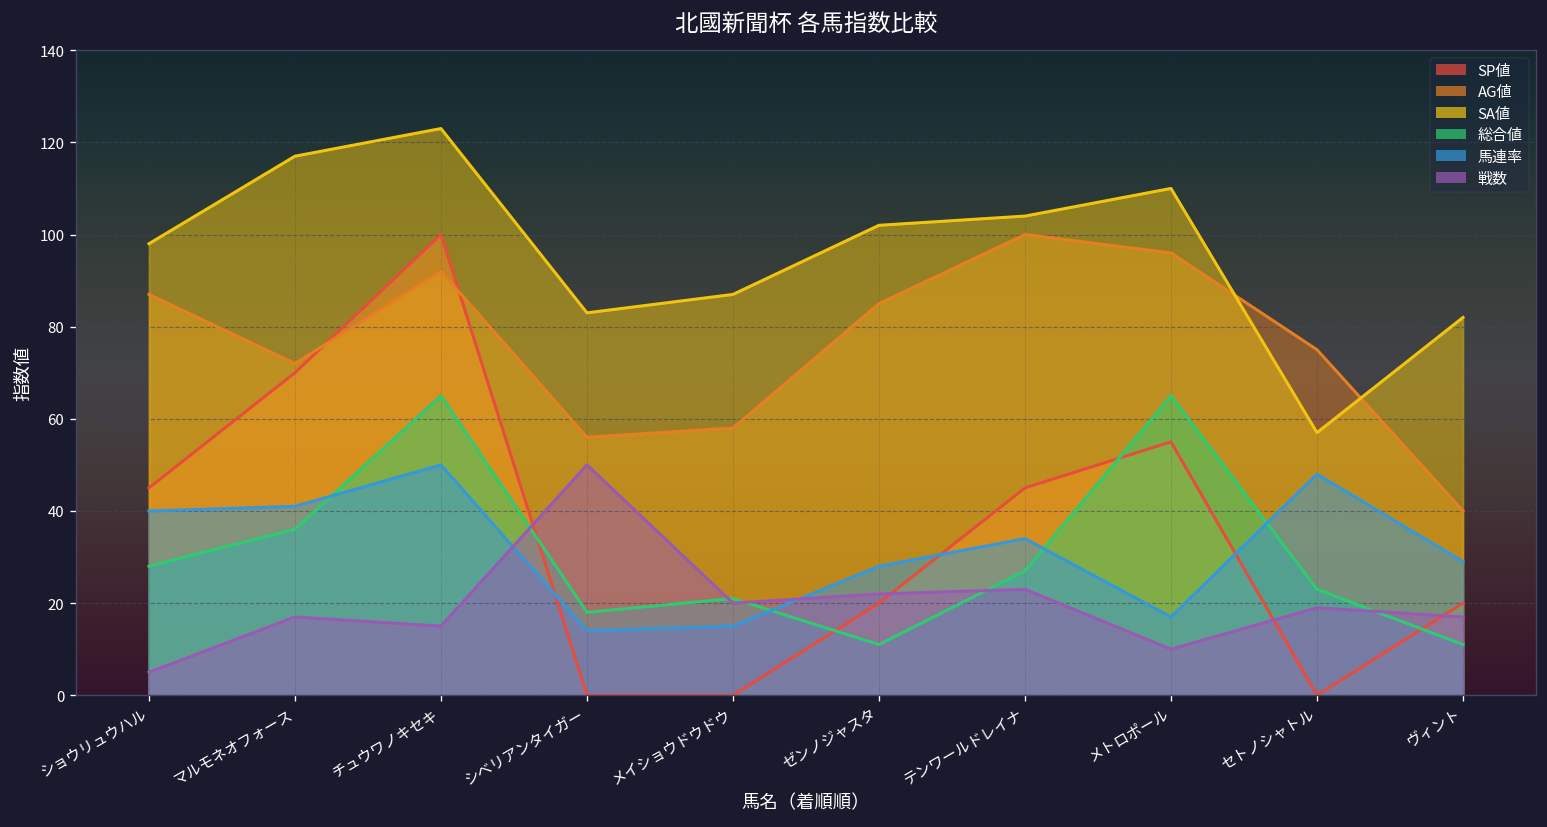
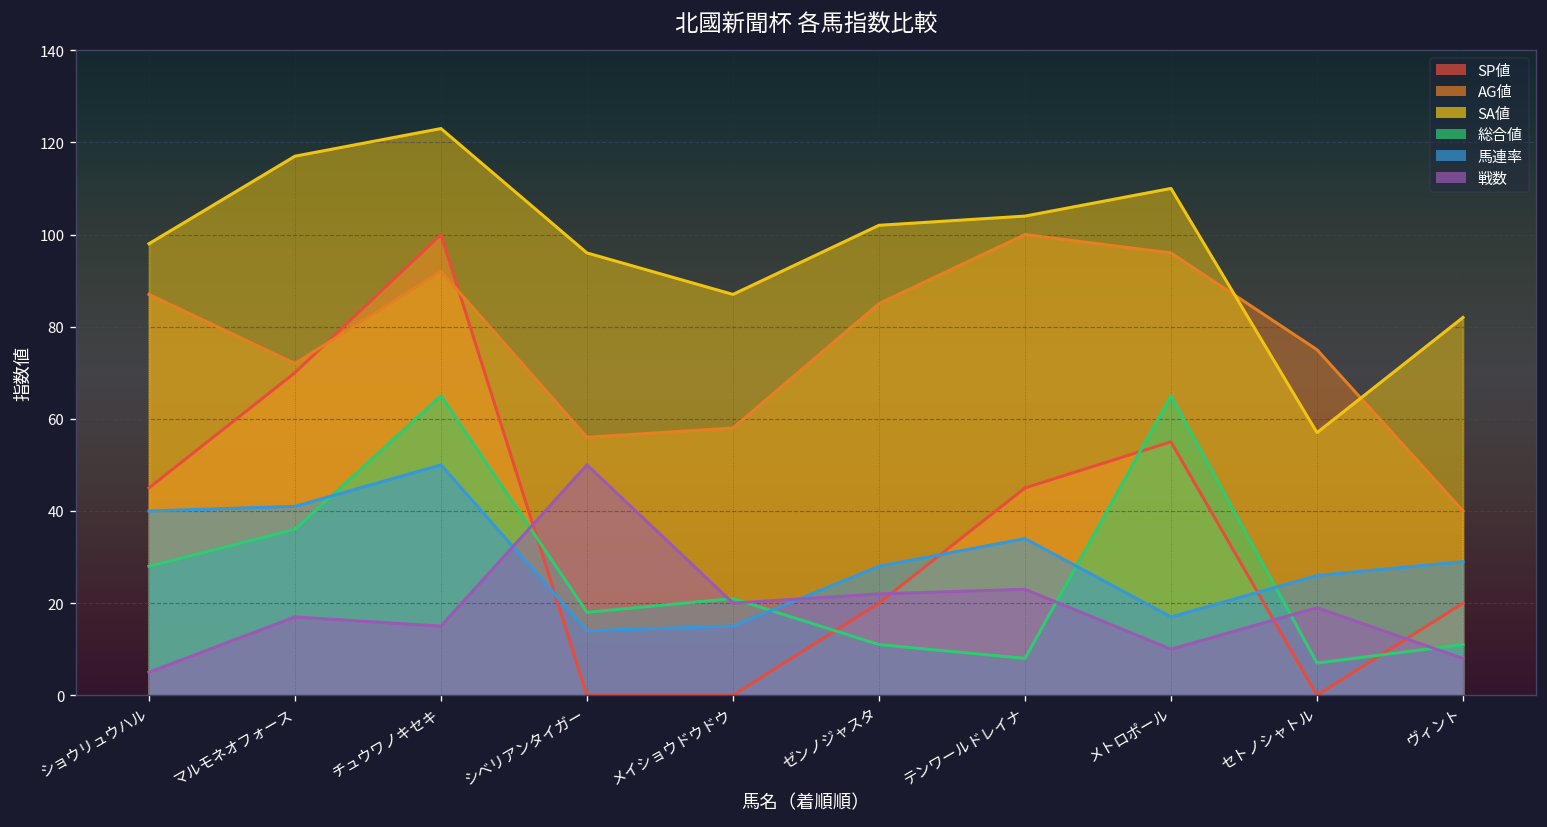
  {
    "SA値": {
      "ショウリュウハル": 98,
      "マルモネオフォース": 117,
      "チュウワノキセキ": 123,
-     "シベリアンタイガー": 83,
+     "シベリアンタイガー": 96,
      "メイショウドウドウ": 87,
      "ゼンノジャスタ": 102,
      "テンワールドレイナ": 104,
      "メトロポール": 110,
      "セトノシャトル": 57,
      "ヴィント": 82
    },
    "総合値": {
      "ショウリュウハル": 28,
      "マルモネオフォース": 36,
      "チュウワノキセキ": 65,
      "シベリアンタイガー": 18,
      "メイショウドウドウ": 21,
      "ゼンノジャスタ": 11,
-     "テンワールドレイナ": 27,
+     "テンワールドレイナ": 8,
      "メトロポール": 65,
-     "セトノシャトル": 23,
+     "セトノシャトル": 7,
      "ヴィント": 11
    },
    "馬連率": {
      "ショウリュウハル": 40,
      "マルモネオフォース": 41,
      "チュウワノキセキ": 50,
      "シベリアンタイガー": 14,
      "メイショウドウドウ": 15,
      "ゼンノジャスタ": 28,
      "テンワールドレイナ": 34,
      "メトロポール": 17,
-     "セトノシャトル": 48,
+     "セトノシャトル": 26,
      "ヴィント": 29
    },
    "戦数": {
      "ショウリュウハル": 5,
      "マルモネオフォース": 17,
      "チュウワノキセキ": 15,
      "シベリアンタイガー": 50,
      "メイショウドウドウ": 20,
      "ゼンノジャスタ": 22,
      "テンワールドレイナ": 23,
      "メトロポール": 10,
      "セトノシャトル": 19,
-     "ヴィント": 17
+     "ヴィント": 8
    }
  }
